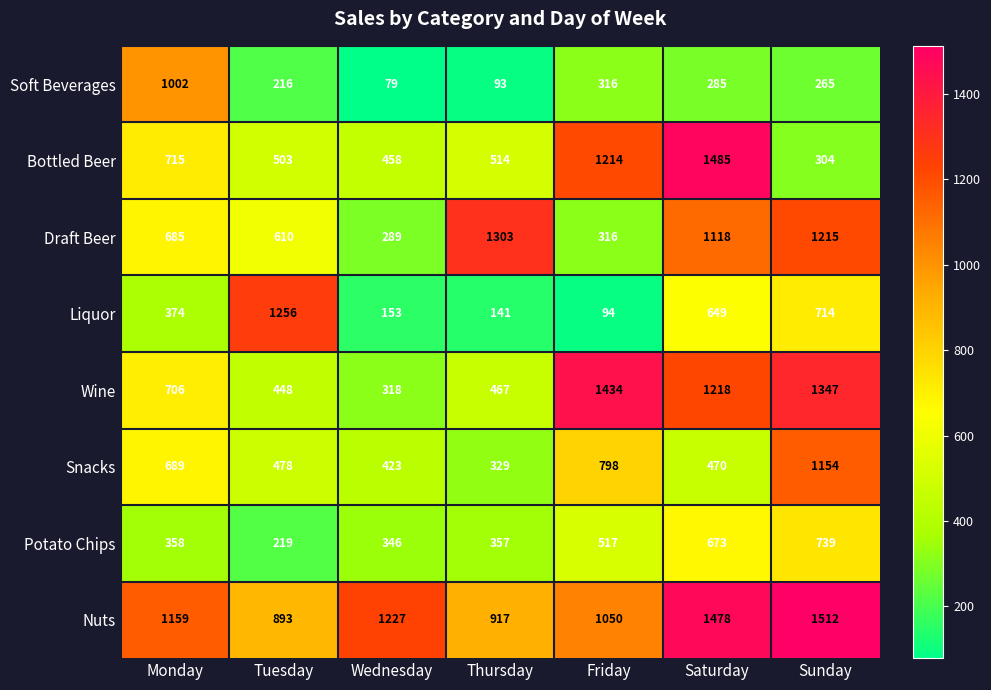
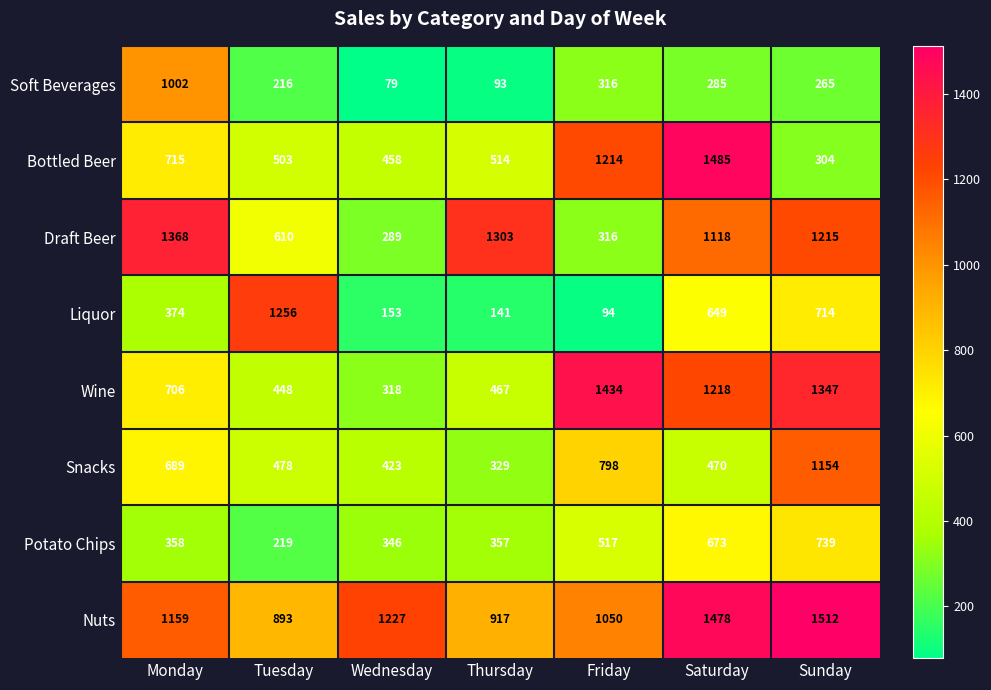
  {
    "Soft Beverages": {
      "Monday": 1002,
      "Tuesday": 216,
      "Wednesday": 79,
      "Thursday": 93,
      "Friday": 316,
      "Saturday": 285,
      "Sunday": 265
    },
    "Bottled Beer": {
      "Monday": 715,
      "Tuesday": 503,
      "Wednesday": 458,
      "Thursday": 514,
      "Friday": 1214,
      "Saturday": 1485,
      "Sunday": 304
    },
    "Draft Beer": {
-     "Monday": 685,
+     "Monday": 1368,
      "Tuesday": 610,
      "Wednesday": 289,
      "Thursday": 1303,
      "Friday": 316,
      "Saturday": 1118,
      "Sunday": 1215
    },
    "Liquor": {
      "Monday": 374,
      "Tuesday": 1256,
      "Wednesday": 153,
      "Thursday": 141,
      "Friday": 94,
      "Saturday": 649,
      "Sunday": 714
    },
    "Wine": {
      "Monday": 706,
      "Tuesday": 448,
      "Wednesday": 318,
      "Thursday": 467,
      "Friday": 1434,
      "Saturday": 1218,
      "Sunday": 1347
    },
    "Snacks": {
      "Monday": 689,
      "Tuesday": 478,
      "Wednesday": 423,
      "Thursday": 329,
      "Friday": 798,
      "Saturday": 470,
      "Sunday": 1154
    },
    "Potato Chips": {
      "Monday": 358,
      "Tuesday": 219,
      "Wednesday": 346,
      "Thursday": 357,
      "Friday": 517,
      "Saturday": 673,
      "Sunday": 739
    },
    "Nuts": {
      "Monday": 1159,
      "Tuesday": 893,
      "Wednesday": 1227,
      "Thursday": 917,
      "Friday": 1050,
      "Saturday": 1478,
      "Sunday": 1512
    }
  }
